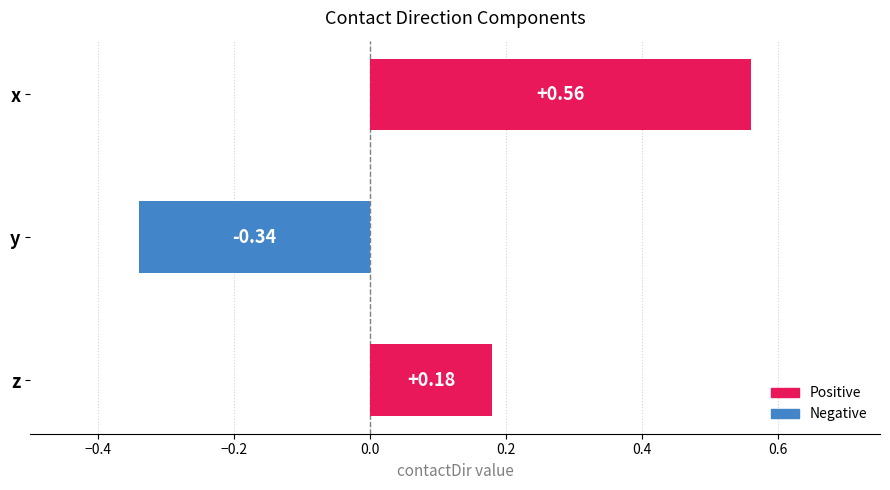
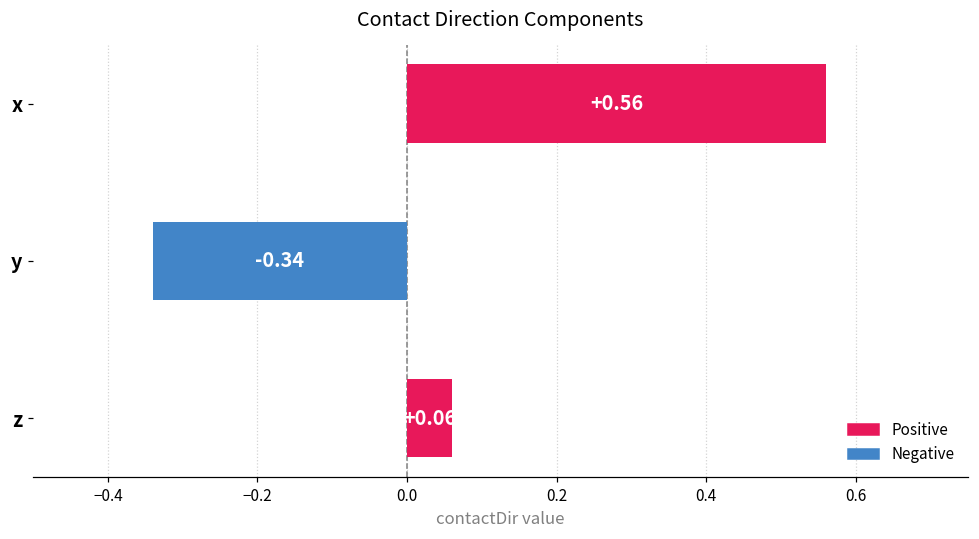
  {
    "x": "+0.56",
    "y": "-0.34",
-   "z": "+0.18"
+   "z": "+0.06"
  }
